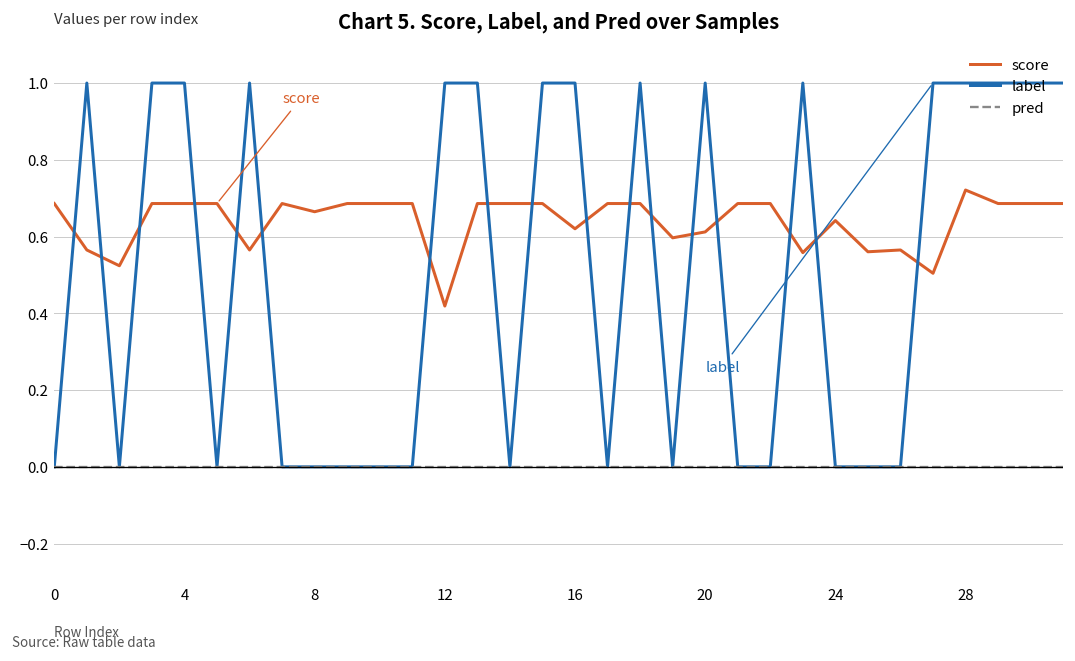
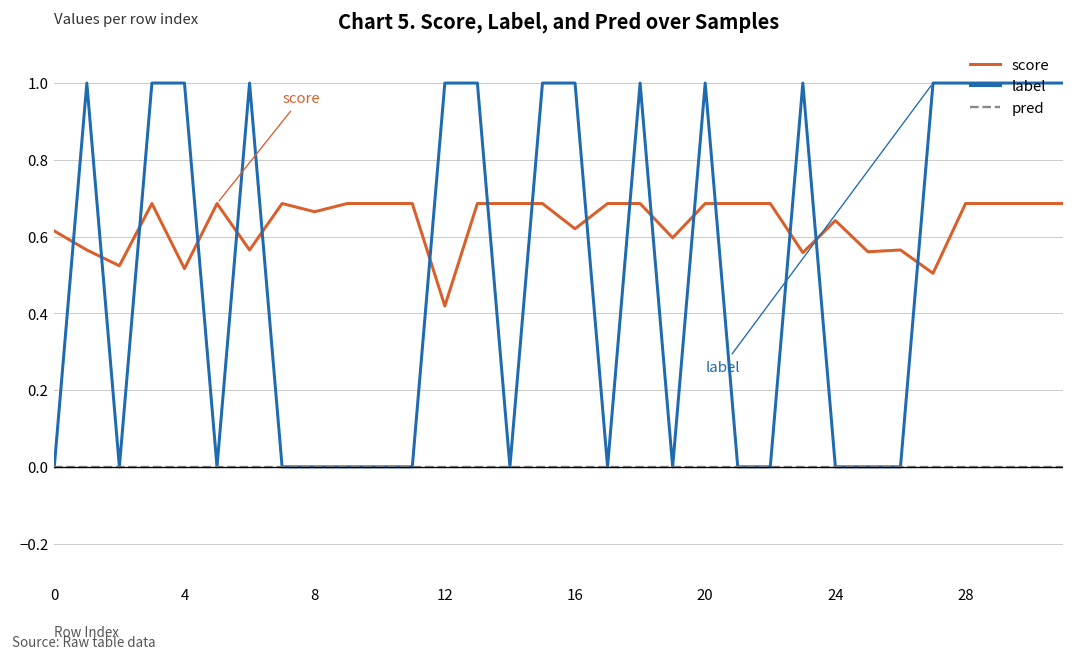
  {
    "score": {
-     "0": 0.69,
-     "4": 0.69,
+     "0": 0.61,
+     "4": 0.52,
      "8": 0.66,
      "12": 0.42,
      "16": 0.62,
-     "20": 0.61,
+     "20": 0.69,
      "24": 0.64,
-     "28": 0.72
+     "28": 0.69
    },
    "label": {
      "4": 1.00,
      "12": 1.00,
      "16": 1.00,
      "20": 1.00,
      "28": 1.00
    },
    "pred": {
      "4": 0.00,
      "12": 0.00,
      "16": 0.00,
      "20": 0.00,
      "28": 0.00
    }
  }
